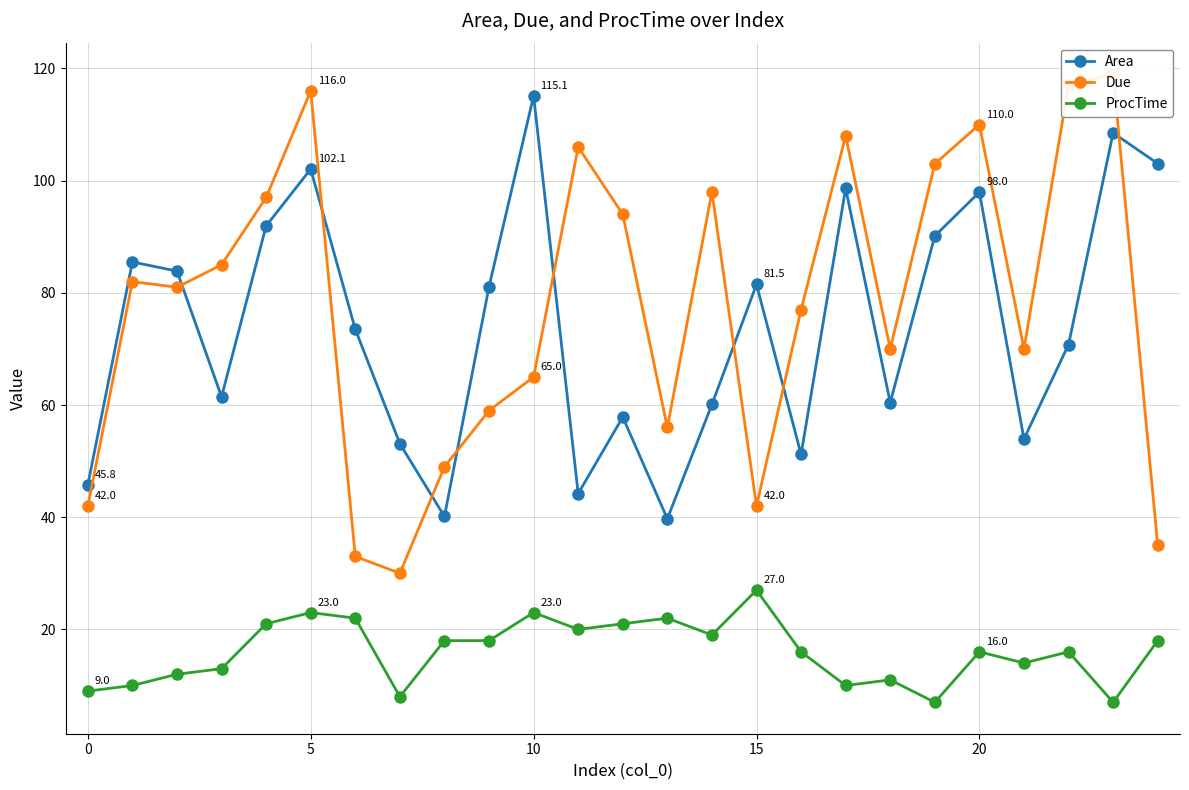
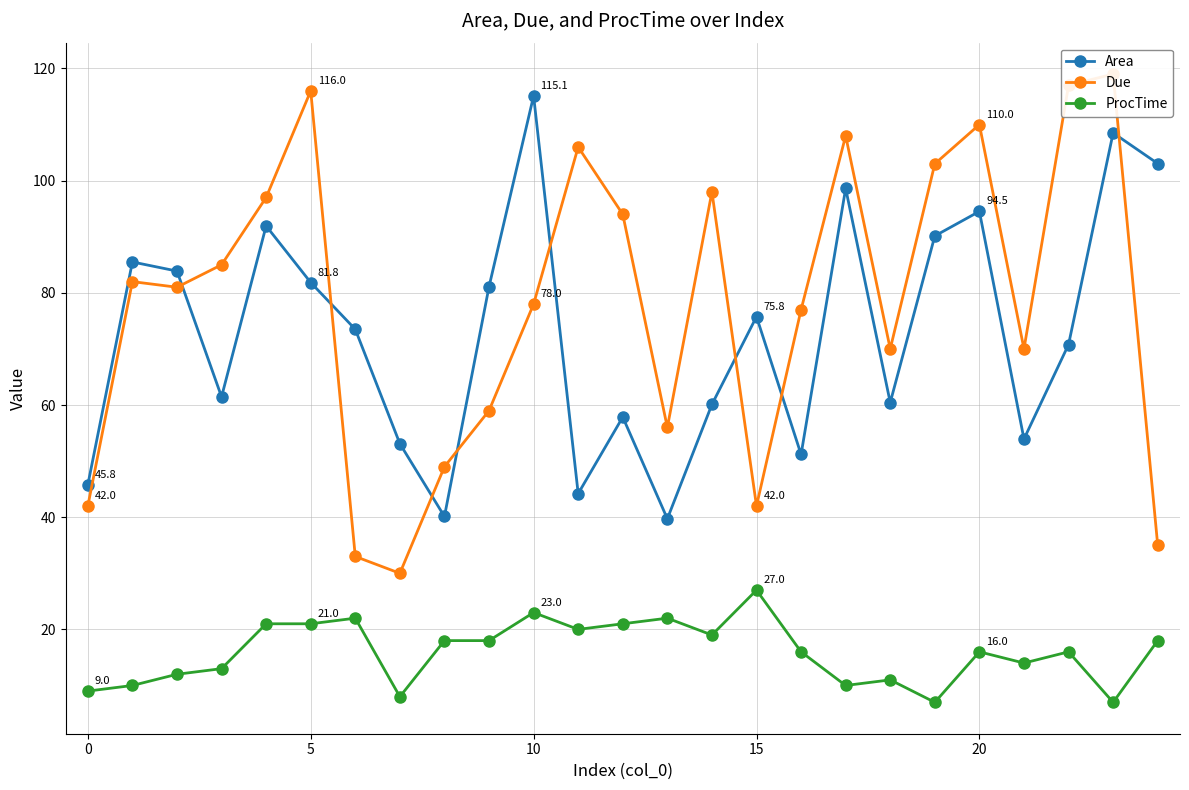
  {
    "Area": {
      "0": 45.8,
-     "5": 102.1,
+     "5": 81.8,
      "10": 115.1,
-     "15": 81.5,
-     "20": 98.0
+     "15": 75.8,
+     "20": 94.5
    },
    "Due": {
      "0": 42.0,
      "5": 116.0,
-     "10": 65.0,
+     "10": 78.0,
      "15": 42.0,
      "20": 110.0
    },
    "ProcTime": {
      "0": 9.0,
-     "5": 23.0,
+     "5": 21.0,
      "10": 23.0,
      "15": 27.0,
      "20": 16.0
    }
  }
